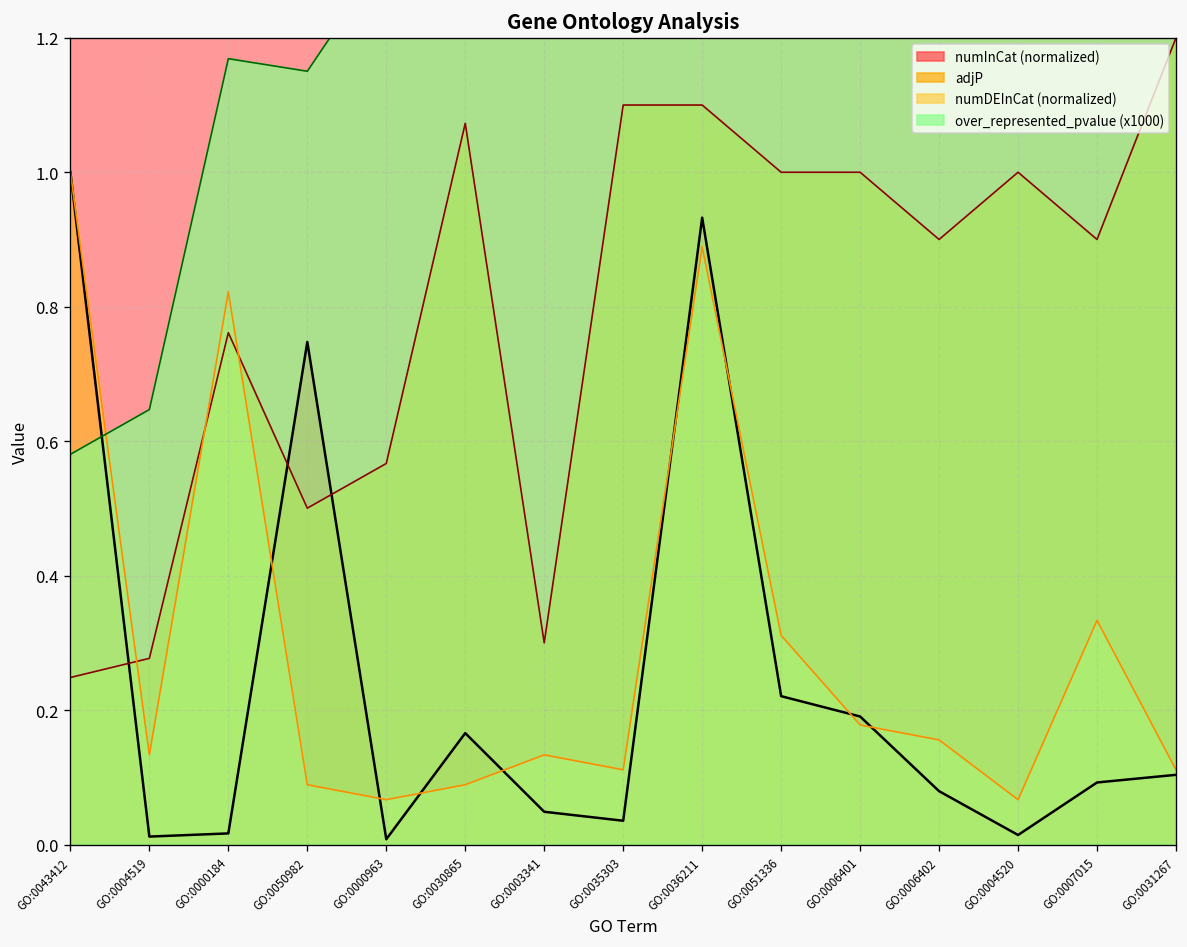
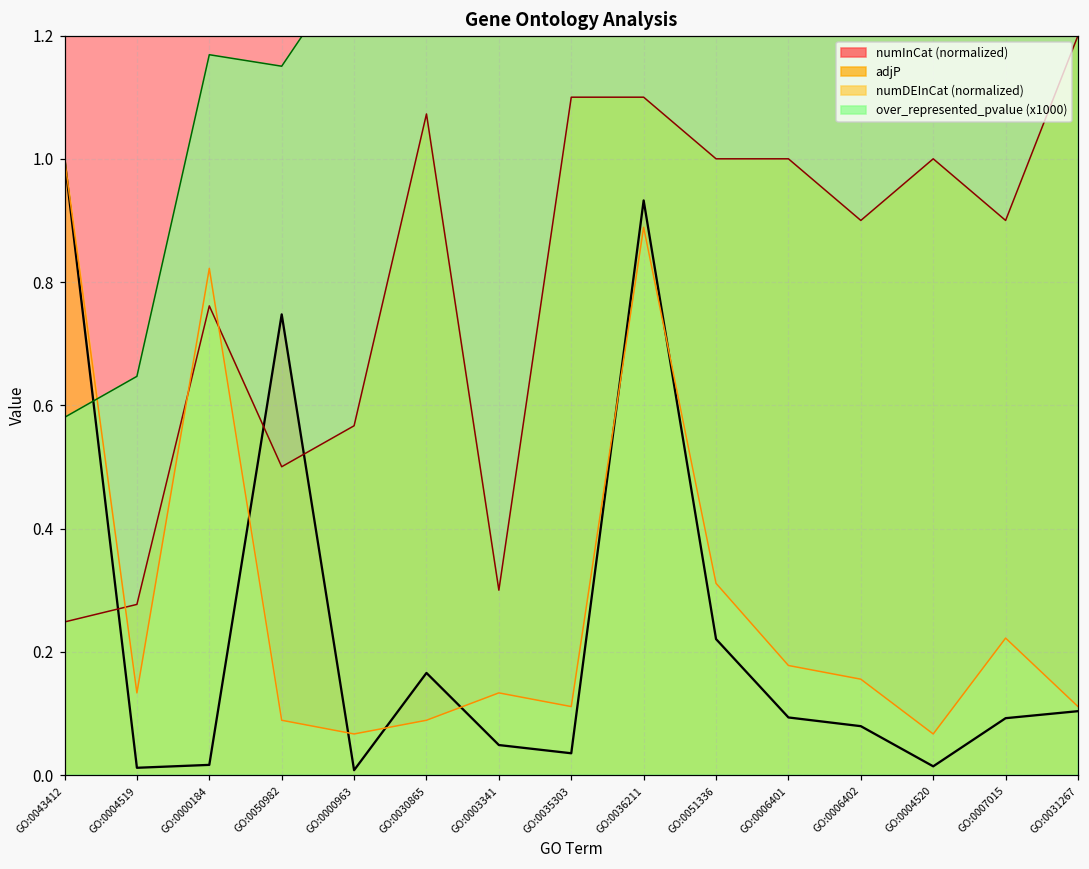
  {
    "numInCat (normalized)": {
      "GO:0004519": 0.01,
      "GO:0000184": 0.02,
      "GO:0050982": 0.75,
      "GO:0000963": 0.01,
      "GO:0030865": 0.17,
      "GO:0003341": 0.05,
      "GO:0035303": 0.04,
      "GO:0036211": 0.93,
      "GO:0051336": 0.22,
-     "GO:0006401": 0.19,
+     "GO:0006401": 0.09,
      "GO:0006402": 0.08,
      "GO:0004520": 0.01,
      "GO:0007015": 0.09,
      "GO:0031267": 0.10
    },
    "adjP": {
      "GO:0043412": 0.25,
      "GO:0004519": 0.28,
      "GO:0000184": 0.76,
      "GO:0050982": 0.50,
      "GO:0000963": 0.57,
      "GO:0030865": 1.07,
      "GO:0003341": 0.30,
      "GO:0035303": 1.10,
      "GO:0036211": 1.10,
      "GO:0051336": 1.00,
      "GO:0006401": 1.00,
      "GO:0006402": 0.90,
      "GO:0004520": 1.00,
      "GO:0007015": 0.90,
      "GO:0031267": 1.20
    },
    "numDEInCat (normalized)": {
      "GO:0004519": 0.13,
      "GO:0000184": 0.82,
      "GO:0050982": 0.09,
      "GO:0000963": 0.07,
      "GO:0030865": 0.09,
      "GO:0003341": 0.13,
      "GO:0035303": 0.11,
      "GO:0036211": 0.89,
      "GO:0051336": 0.31,
      "GO:0006401": 0.18,
      "GO:0006402": 0.16,
      "GO:0004520": 0.07,
-     "GO:0007015": 0.33,
+     "GO:0007015": 0.22,
      "GO:0031267": 0.11
    },
    "over_represented_pvalue (x1000)": {
      "GO:0043412": 0.58,
      "GO:0004519": 0.65,
      "GO:0000184": 1.17,
      "GO:0050982": 1.15
    }
  }
